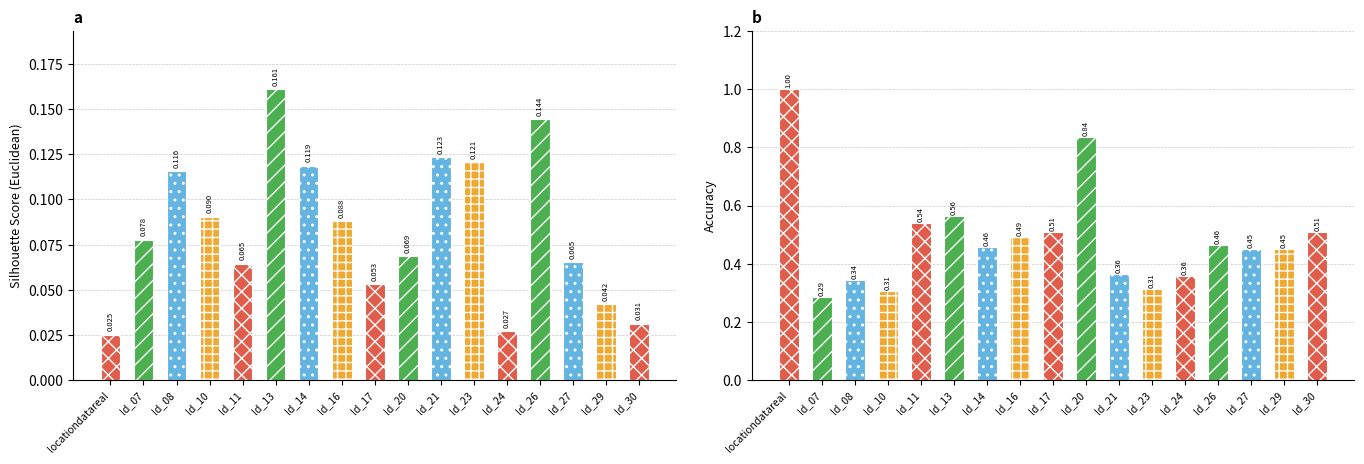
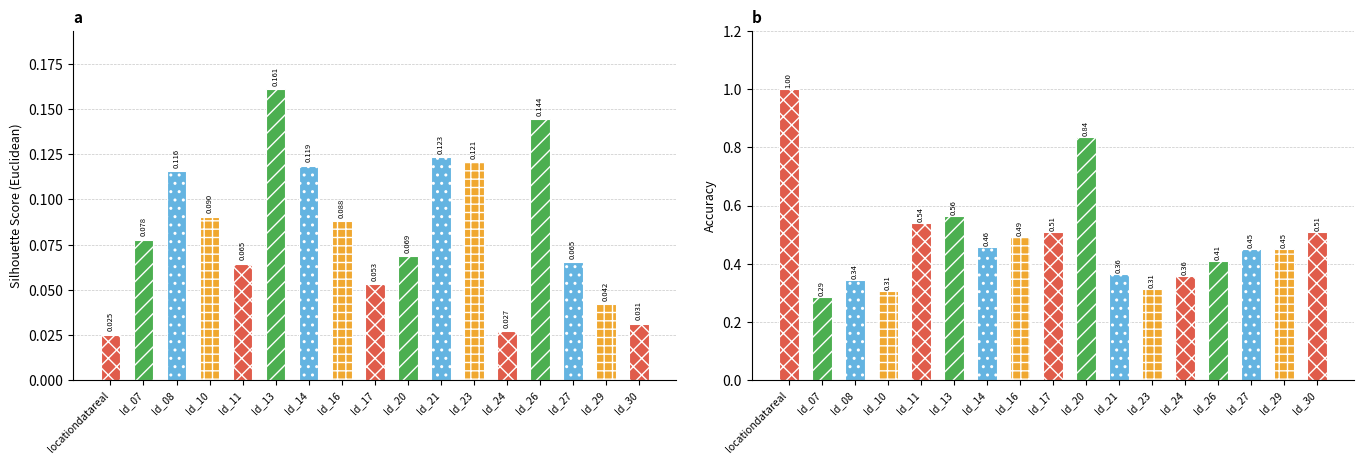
  {
    "a": {
      "locationdatareal": 0.025,
      "ld_07": 0.078,
      "ld_08": 0.116,
      "ld_10": 0.090,
      "ld_11": 0.065,
      "ld_13": 0.161,
      "ld_14": 0.119,
      "ld_16": 0.088,
      "ld_17": 0.053,
      "ld_20": 0.069,
      "ld_21": 0.123,
      "ld_23": 0.121,
      "ld_24": 0.027,
      "ld_26": 0.144,
      "ld_27": 0.065,
      "ld_29": 0.042,
      "ld_30": 0.031
    },
    "b": {
      "locationdatareal": 1.00,
      "ld_07": 0.29,
      "ld_08": 0.34,
      "ld_10": 0.31,
      "ld_11": 0.54,
      "ld_13": 0.56,
      "ld_14": 0.46,
      "ld_16": 0.49,
      "ld_17": 0.51,
      "ld_20": 0.84,
      "ld_21": 0.36,
      "ld_23": 0.31,
      "ld_24": 0.36,
-     "ld_26": 0.46,
+     "ld_26": 0.41,
      "ld_27": 0.45,
      "ld_29": 0.45,
      "ld_30": 0.51
    }
  }
